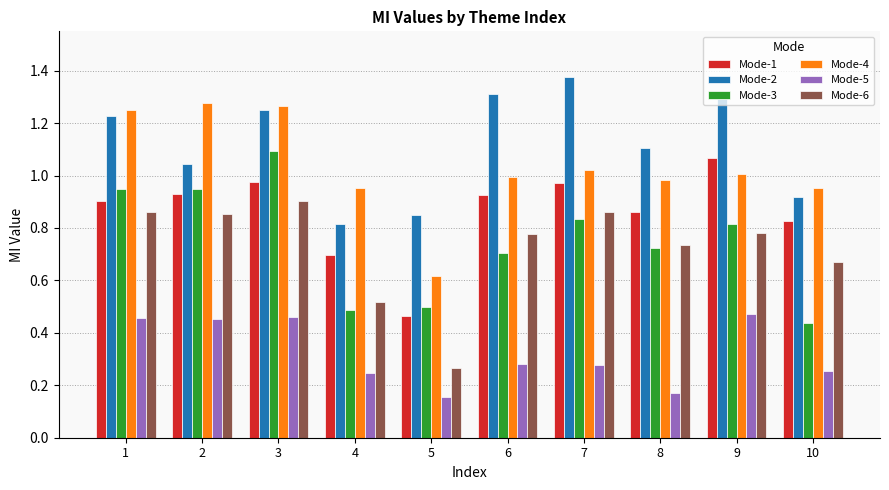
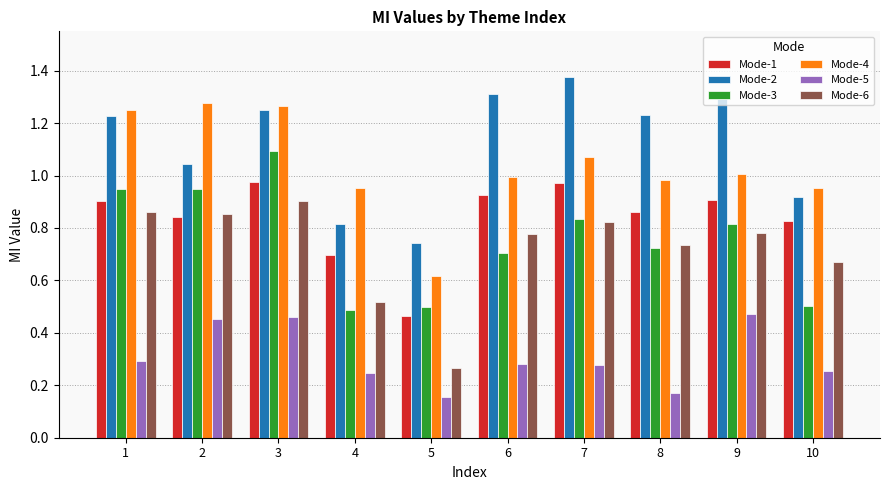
  {
    "Mode-1": {
      "1": 0.90,
-     "2": 0.93,
+     "2": 0.84,
      "3": 0.98,
      "4": 0.70,
      "5": 0.46,
      "6": 0.93,
      "7": 0.97,
      "8": 0.86,
-     "9": 1.07,
+     "9": 0.91,
      "10": 0.83
    },
    "Mode-2": {
      "1": 1.23,
      "2": 1.05,
      "3": 1.25,
      "4": 0.81,
-     "5": 0.85,
+     "5": 0.74,
      "6": 1.31,
      "7": 1.38,
-     "8": 1.10,
+     "8": 1.23,
      "10": 0.92
    },
    "Mode-3": {
      "1": 0.95,
      "2": 0.95,
      "3": 1.09,
      "4": 0.49,
      "5": 0.50,
      "6": 0.70,
      "7": 0.84,
      "8": 0.73,
      "9": 0.82,
-     "10": 0.44
+     "10": 0.50
    },
    "Mode-4": {
      "1": 1.25,
      "2": 1.28,
      "3": 1.26,
      "4": 0.95,
      "5": 0.62,
      "6": 0.99,
-     "7": 1.02,
+     "7": 1.07,
      "8": 0.98,
      "9": 1.01,
      "10": 0.95
    },
    "Mode-5": {
-     "1": 0.46,
+     "1": 0.29,
      "2": 0.45,
      "3": 0.46,
      "4": 0.25,
      "5": 0.15,
      "6": 0.28,
      "7": 0.28,
      "8": 0.17,
      "9": 0.47,
      "10": 0.26
    },
    "Mode-6": {
      "1": 0.86,
      "2": 0.85,
      "3": 0.90,
      "4": 0.52,
      "5": 0.27,
      "6": 0.78,
-     "7": 0.86,
+     "7": 0.82,
      "8": 0.74,
      "9": 0.78,
      "10": 0.67
    }
  }
